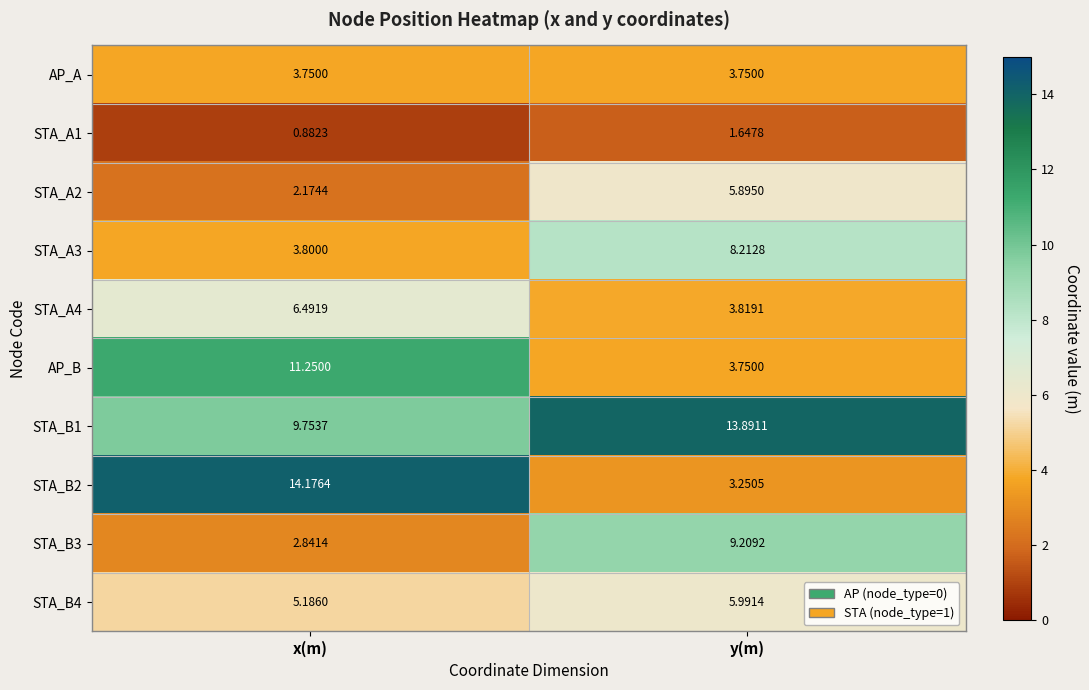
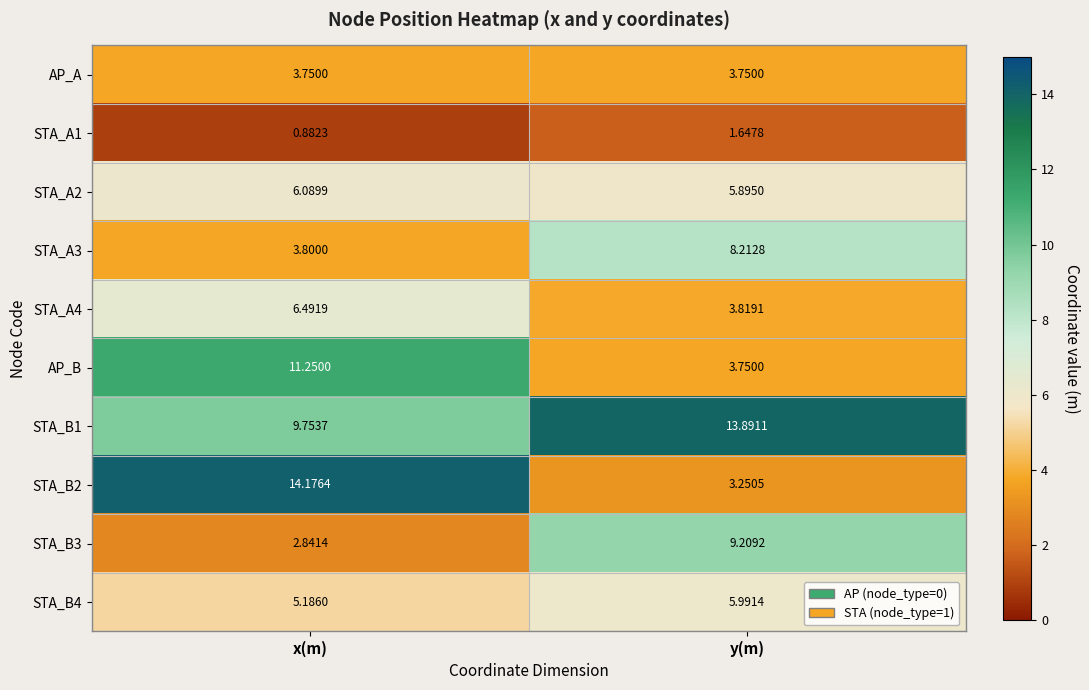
  {
    "AP_A": {
      "x(m)": 3.7500,
      "y(m)": 3.7500
    },
    "STA_A1": {
      "x(m)": 0.8823,
      "y(m)": 1.6478
    },
    "STA_A2": {
-     "x(m)": 2.1744,
+     "x(m)": 6.0899,
      "y(m)": 5.8950
    },
    "STA_A3": {
      "x(m)": 3.8000,
      "y(m)": 8.2128
    },
    "STA_A4": {
      "x(m)": 6.4919,
      "y(m)": 3.8191
    },
    "AP_B": {
      "x(m)": 11.2500,
      "y(m)": 3.7500
    },
    "STA_B1": {
      "x(m)": 9.7537,
      "y(m)": 13.8911
    },
    "STA_B2": {
      "x(m)": 14.1764,
      "y(m)": 3.2505
    },
    "STA_B3": {
      "x(m)": 2.8414,
      "y(m)": 9.2092
    },
    "STA_B4": {
      "x(m)": 5.1860,
      "y(m)": 5.9914
    }
  }
